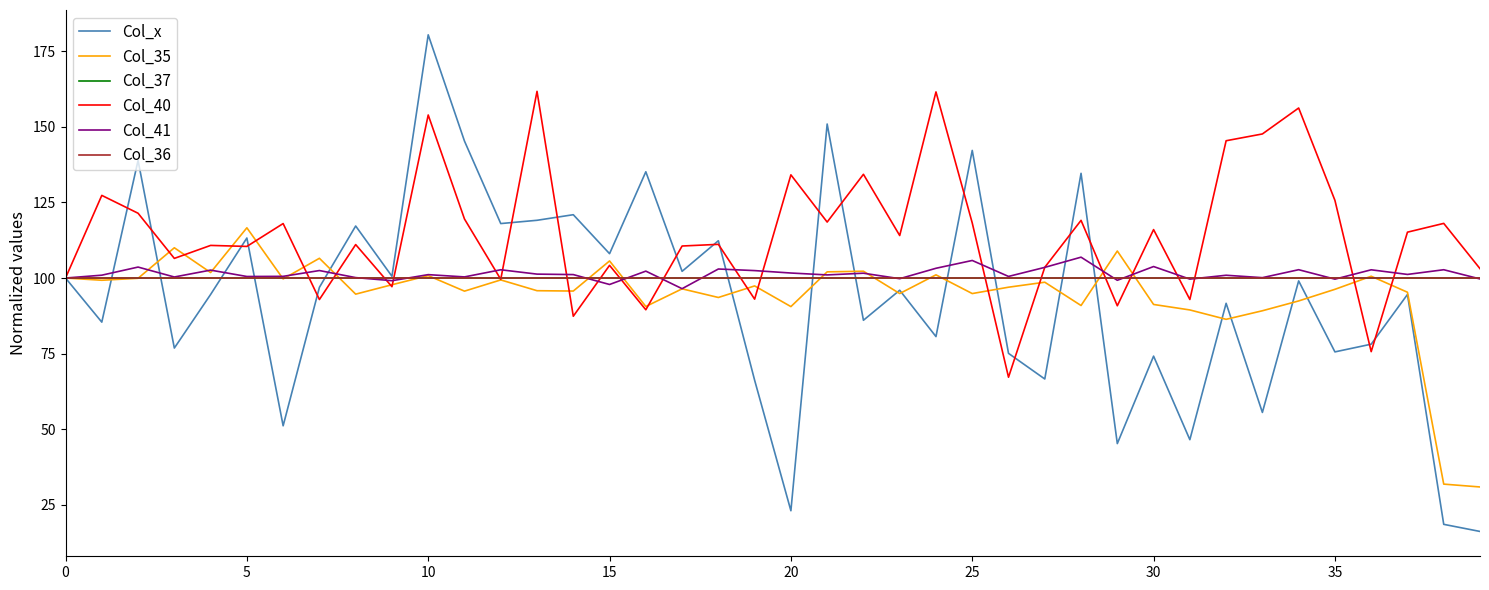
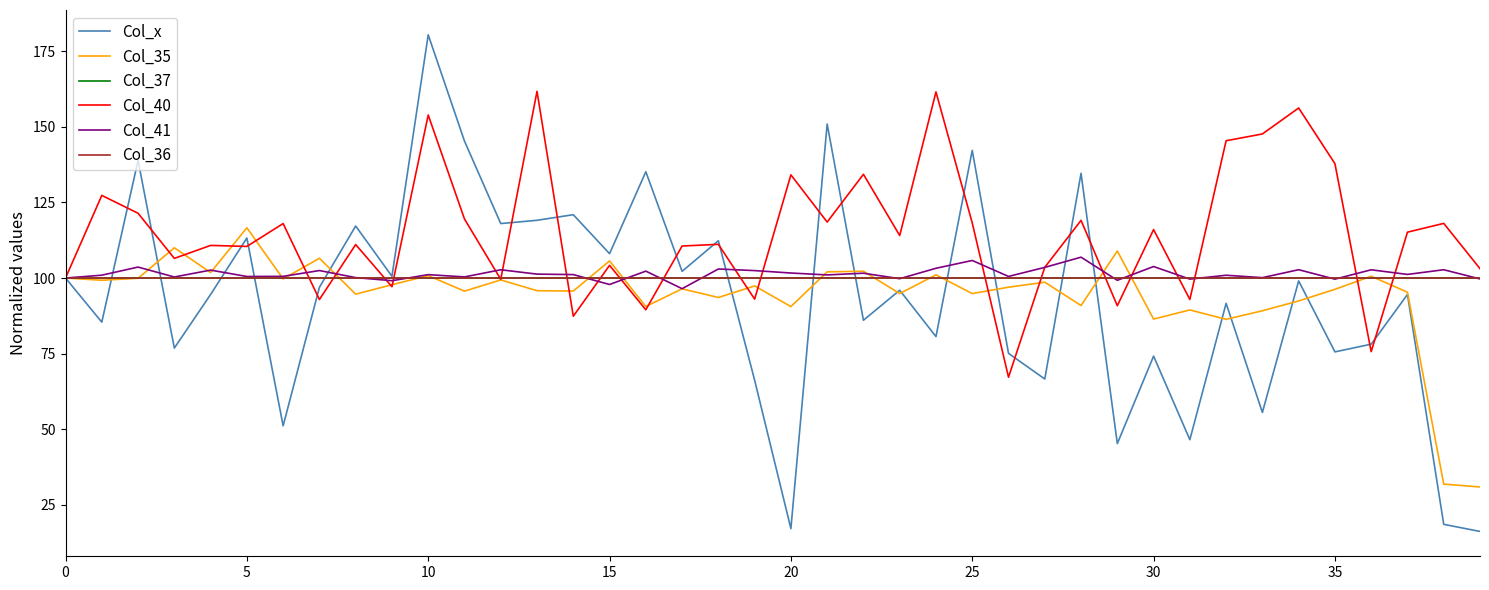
  {
    "Col_x": {
      "5": 113,
      "10": 180,
      "15": 108,
-     "20": 23,
+     "20": 17,
      "25": 142,
      "30": 74,
      "35": 76
    },
    "Col_35": {
      "5": 117,
      "15": 106,
      "20": 91,
      "25": 95,
-     "30": 91,
+     "30": 86,
      "35": 96
    },
    "Col_36": {
      "15": 100,
      "20": 100,
      "25": 100,
      "30": 100
    },
    "Col_40": {
      "5": 110,
      "10": 154,
      "15": 104,
      "20": 134,
      "25": 118,
      "30": 116,
-     "35": 126
+     "35": 138
    },
    "Col_41": {
      "15": 98,
      "20": 102,
      "25": 106,
      "30": 104
    }
  }
